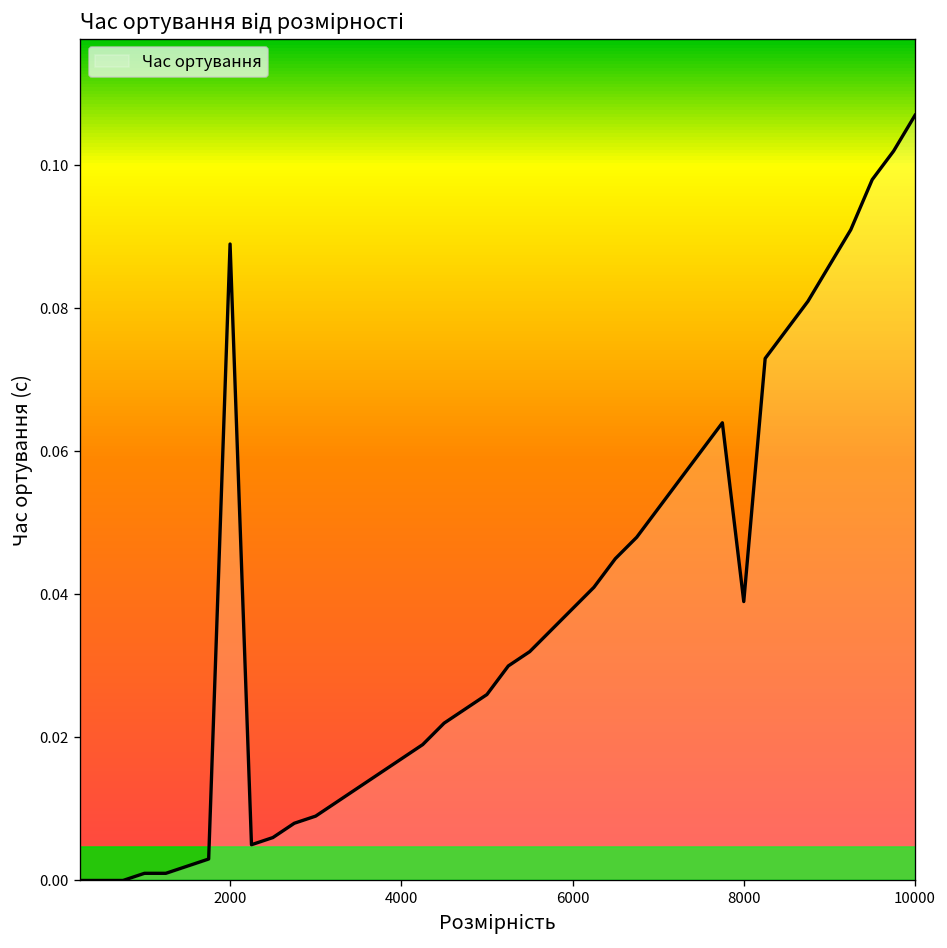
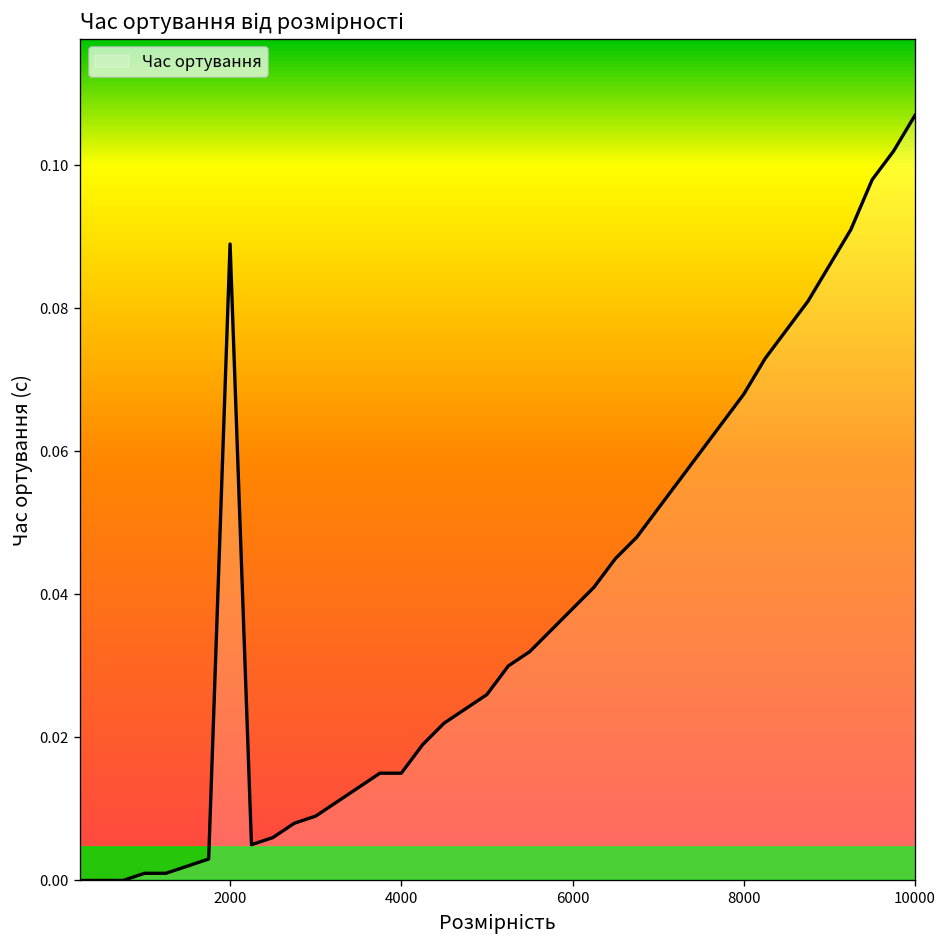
  {
    "2000": 0.089,
-   "4000": 0.017,
+   "4000": 0.015,
    "6000": 0.038,
-   "8000": 0.039,
+   "8000": 0.068,
    "10000": 0.107
  }
